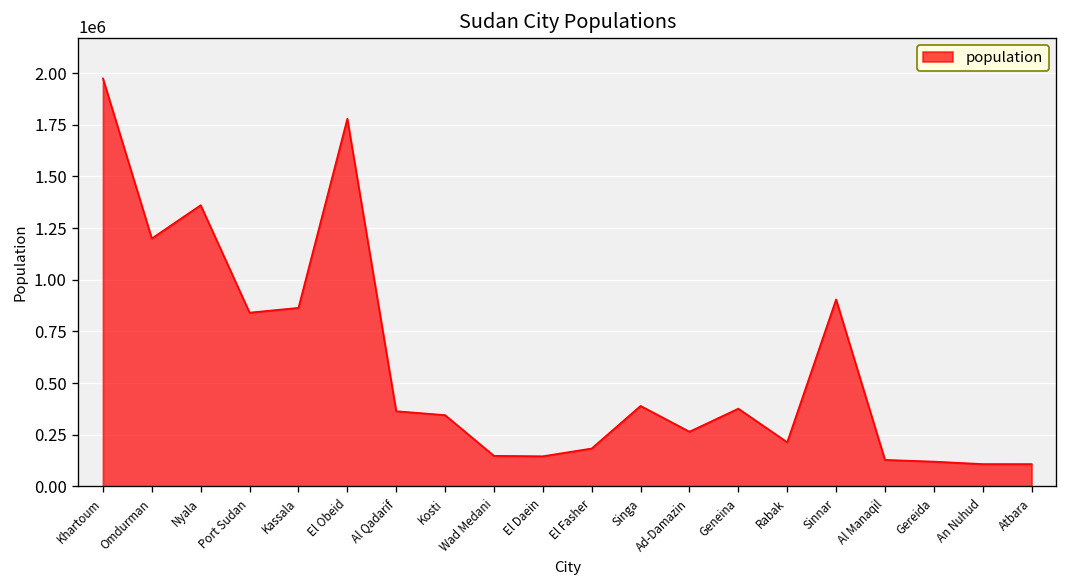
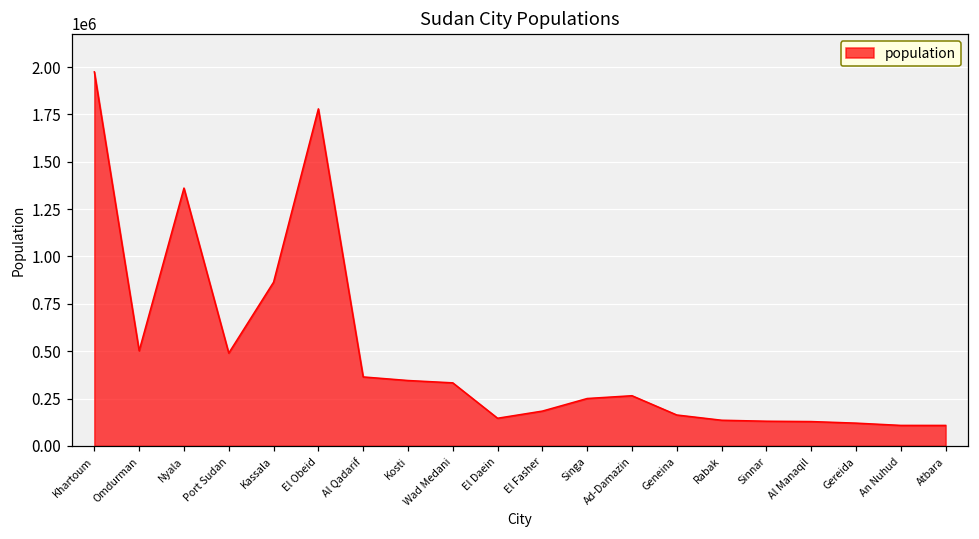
  {
    "Khartoum": 1970000,
-   "Omdurman": 1200000,
+   "Omdurman": 500000,
    "Nyala": 1360000,
-   "Port Sudan": 840000,
+   "Port Sudan": 490000,
    "Kassala": 860000,
    "El Obeid": 1780000,
    "Al Qadarif": 360000,
    "Kosti": 350000,
-   "Wad Medani": 150000,
+   "Wad Medani": 330000,
    "El Daein": 150000,
    "El Fasher": 180000,
-   "Singa": 390000,
+   "Singa": 250000,
    "Ad-Damazin": 260000,
-   "Geneina": 380000,
-   "Rabak": 210000,
-   "Sinnar": 910000,
+   "Geneina": 160000,
+   "Rabak": 140000,
+   "Sinnar": 130000,
    "Al Manaqil": 130000,
    "Gereida": 120000,
    "An Nuhud": 110000,
    "Atbara": 110000
  }
